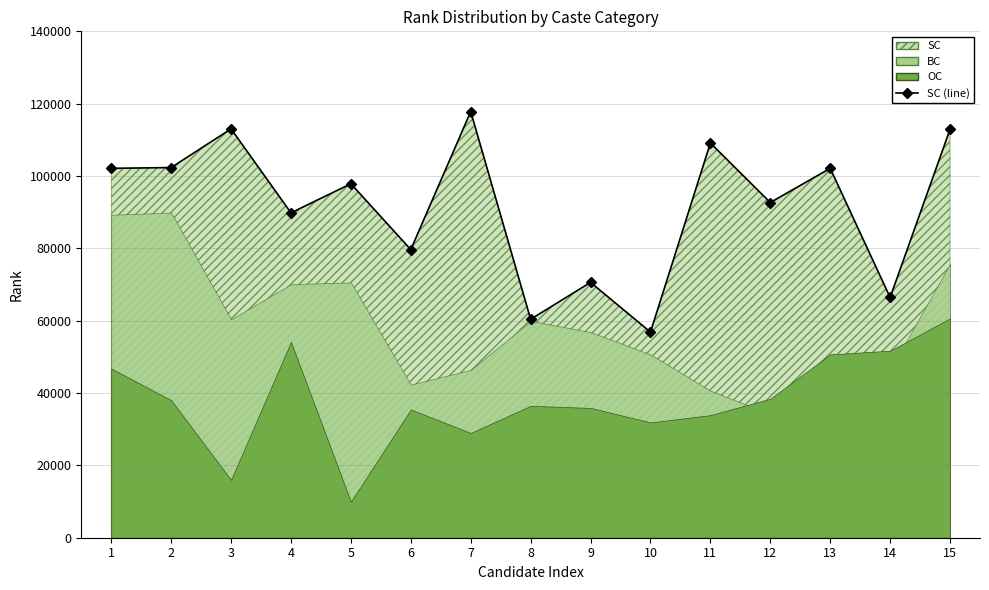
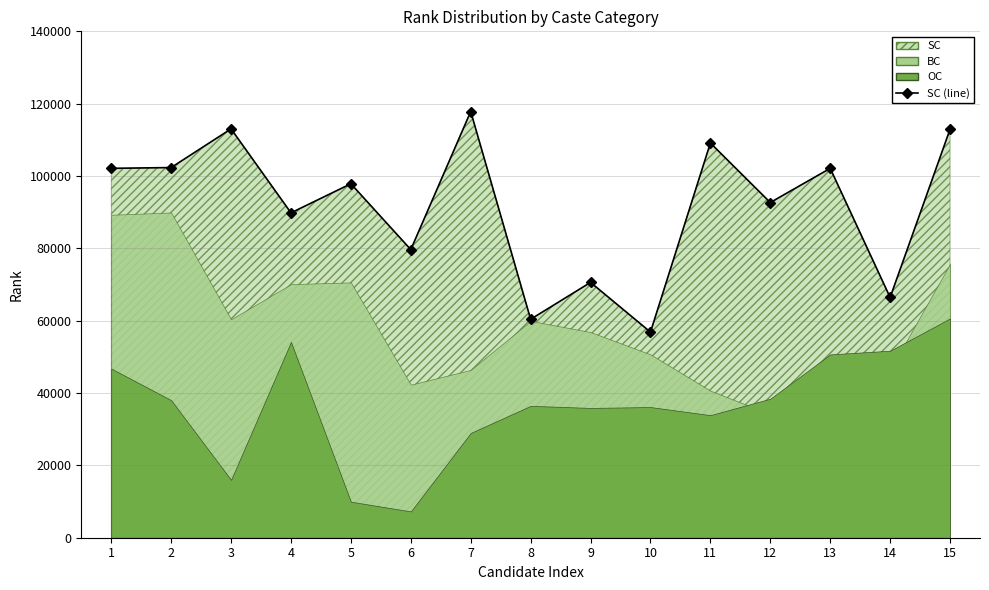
  {
    "OC": {
      "1": 47000,
      "2": 38000,
      "3": 16000,
      "4": 54000,
      "5": 10000,
-     "6": 35000,
+     "6": 7000,
      "7": 29000,
      "8": 36000,
      "9": 36000,
-     "10": 32000,
+     "10": 36000,
      "11": 34000,
      "12": 38000,
      "13": 51000,
      "14": 52000,
      "15": 61000
    }
  }
